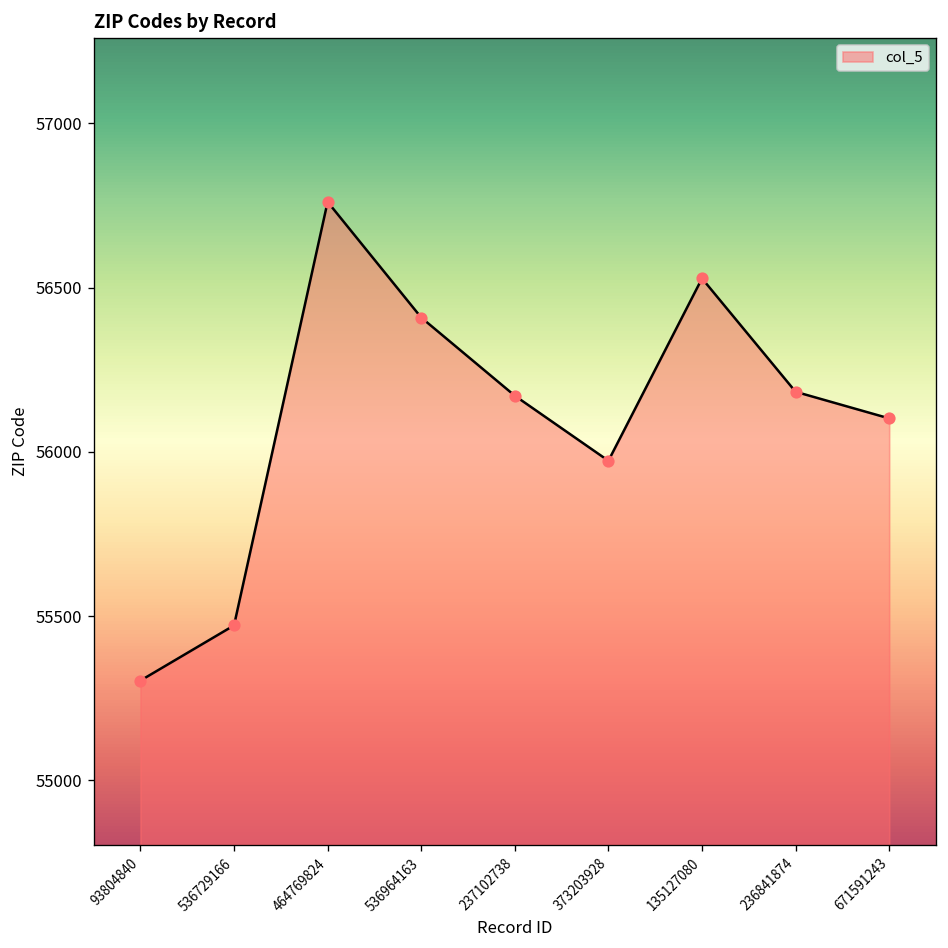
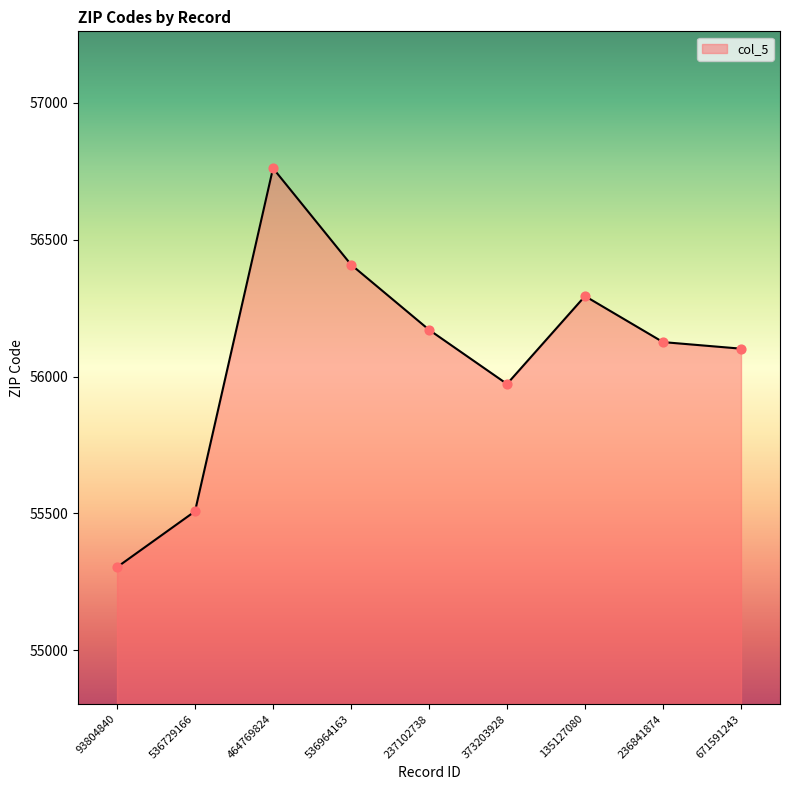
  {
    "93804840": 55300,
-   "536729166": 55470,
+   "536729166": 55510,
    "464769824": 56760,
    "536964163": 56410,
    "237102738": 56170,
    "373203928": 55970,
-   "135127080": 56530,
-   "236841874": 56180,
+   "135127080": 56290,
+   "236841874": 56130,
    "671591243": 56100
  }
